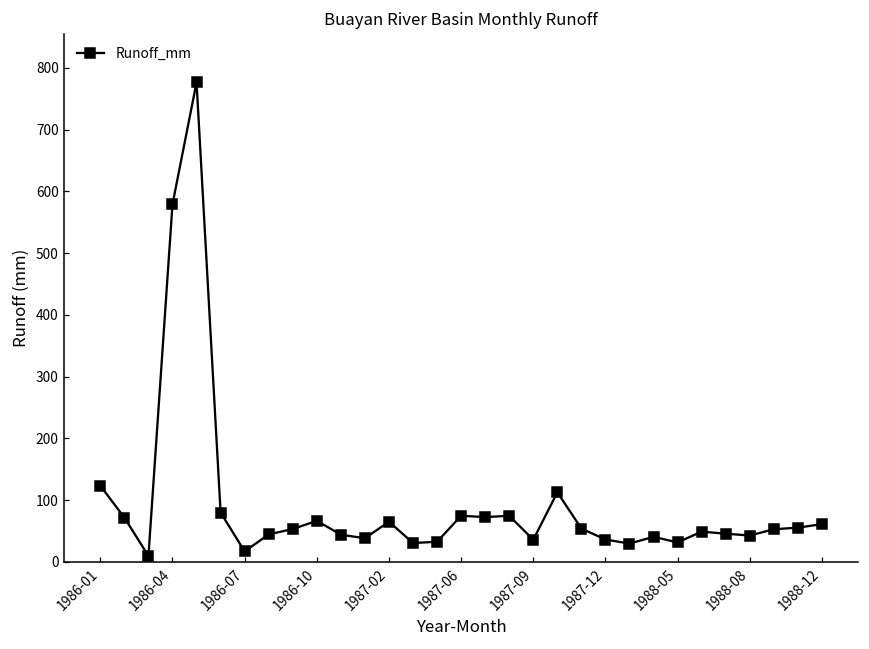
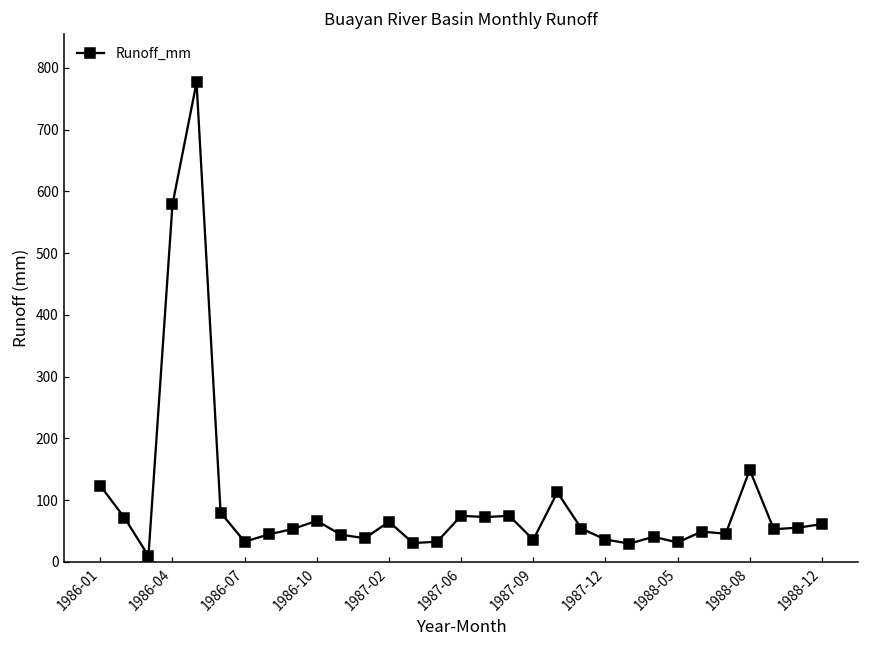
  {
    "1986-01": 120,
    "1986-04": 580,
-   "1986-07": 20,
+   "1986-07": 30,
    "1986-10": 70,
    "1987-02": 60,
    "1987-06": 70,
    "1987-09": 40,
    "1987-12": 40,
    "1988-05": 30,
-   "1988-08": 40,
+   "1988-08": 150,
    "1988-12": 60
  }
